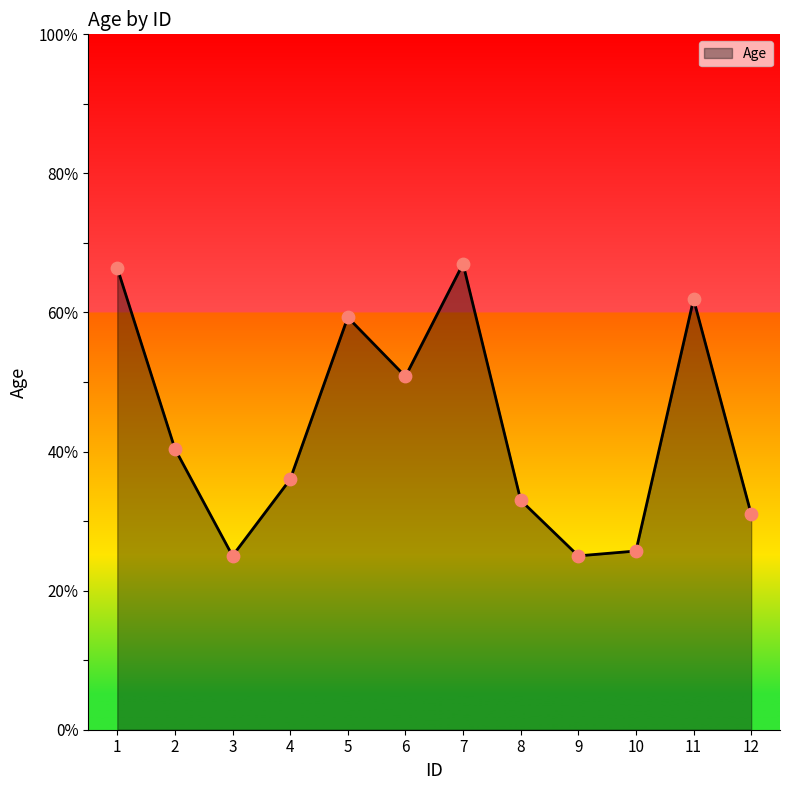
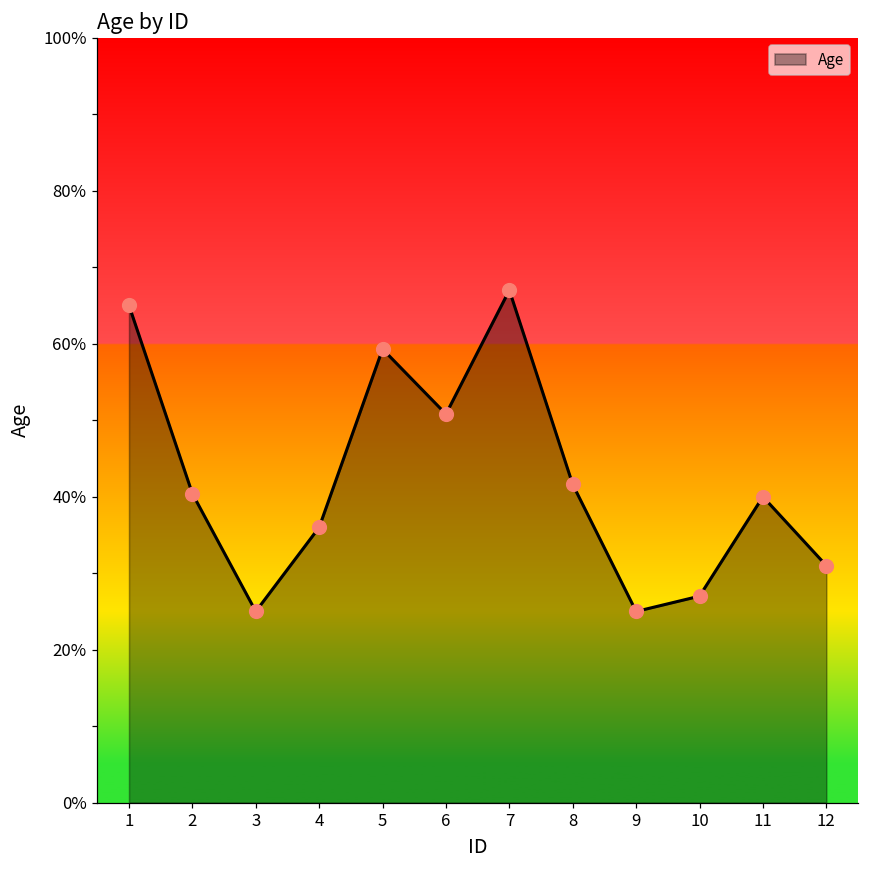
  {
-   "1": "66%",
+   "1": "65%",
    "2": "40%",
    "3": "25%",
    "4": "36%",
    "5": "59%",
    "6": "51%",
    "7": "67%",
-   "8": "33%",
+   "8": "42%",
    "9": "25%",
-   "10": "26%",
-   "11": "62%",
+   "10": "27%",
+   "11": "40%",
    "12": "31%"
  }
